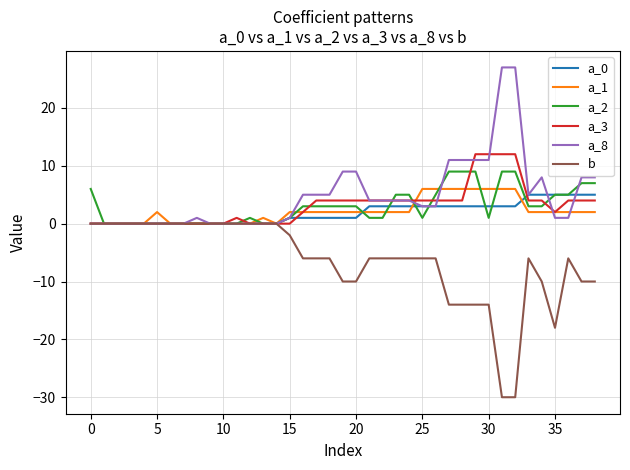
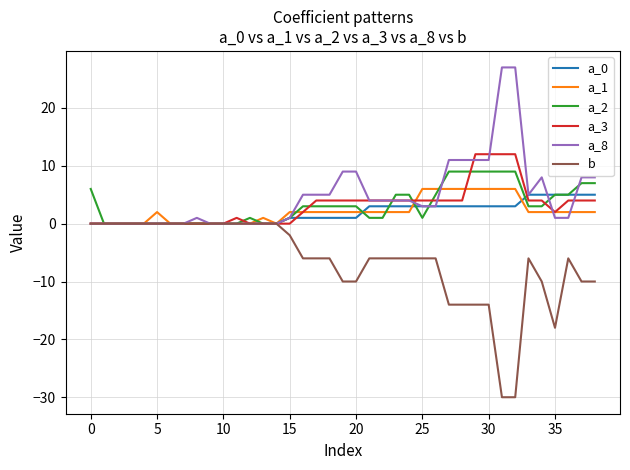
  {
    "a_0": {
      "20": 1,
      "30": 3
    },
    "a_1": {
      "5": 2,
      "15": 2,
      "20": 2,
      "25": 6,
      "30": 6
    },
    "a_2": {
      "0": 6,
      "20": 3,
      "25": 1,
-     "30": 1
+     "30": 9
    },
    "a_3": {
      "15": 0,
      "20": 4,
      "25": 4,
      "30": 12
    },
    "a_8": {
      "20": 9,
      "30": 11,
      "35": 1
    },
    "b": {
      "15": -2,
      "20": -10,
      "25": -6,
      "30": -14,
      "35": -18
    }
  }
